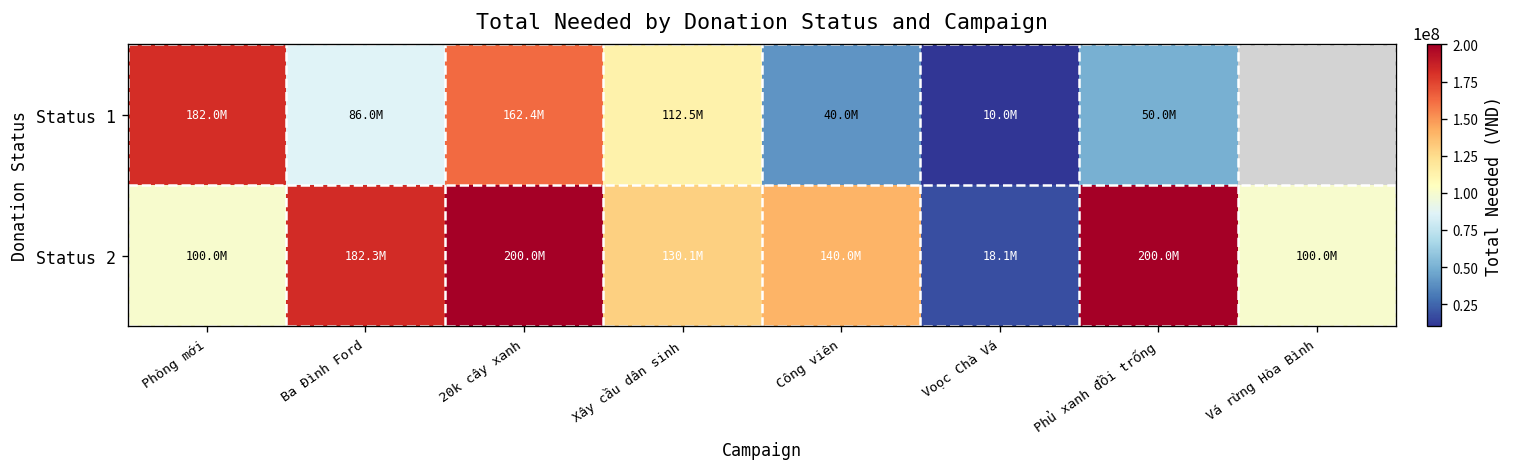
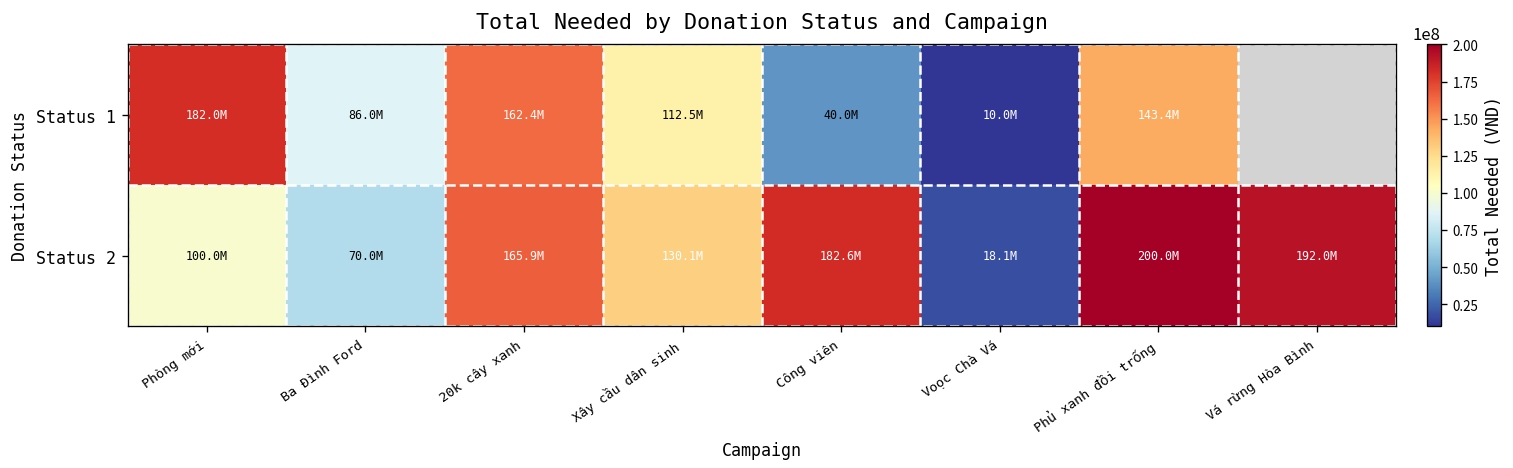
  {
    "Status 1": {
      "Phòng mới": "182.0M",
      "Ba Đình Ford": "86.0M",
      "20k cây xanh": "162.4M",
      "Xây cầu dân sinh": "112.5M",
      "Công viên": "40.0M",
      "Voọc Chà Vá": "10.0M",
-     "Phủ xanh đồi trống": "50.0M"
+     "Phủ xanh đồi trống": "143.4M"
    },
    "Status 2": {
      "Phòng mới": "100.0M",
-     "Ba Đình Ford": "182.3M",
-     "20k cây xanh": "200.0M",
+     "Ba Đình Ford": "70.0M",
+     "20k cây xanh": "165.9M",
      "Xây cầu dân sinh": "130.1M",
-     "Công viên": "140.0M",
+     "Công viên": "182.6M",
      "Voọc Chà Vá": "18.1M",
      "Phủ xanh đồi trống": "200.0M",
-     "Vá rừng Hòa Bình": "100.0M"
+     "Vá rừng Hòa Bình": "192.0M"
    }
  }
